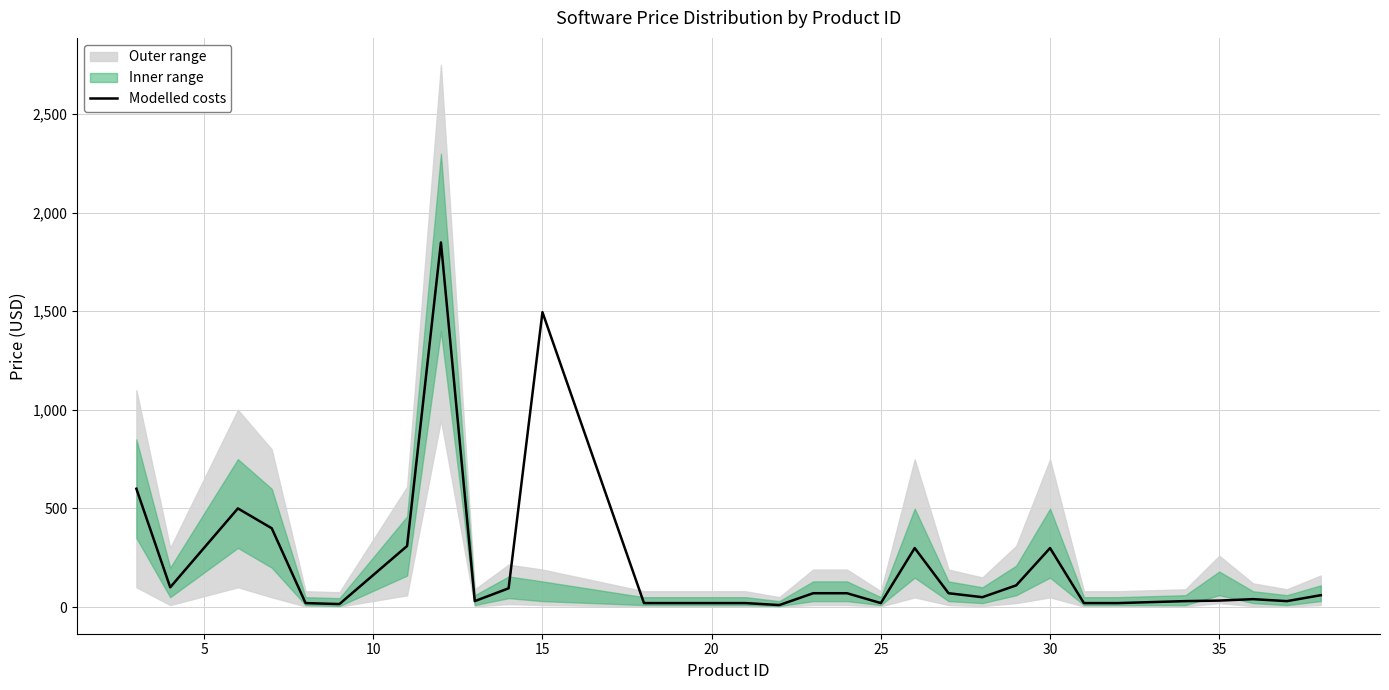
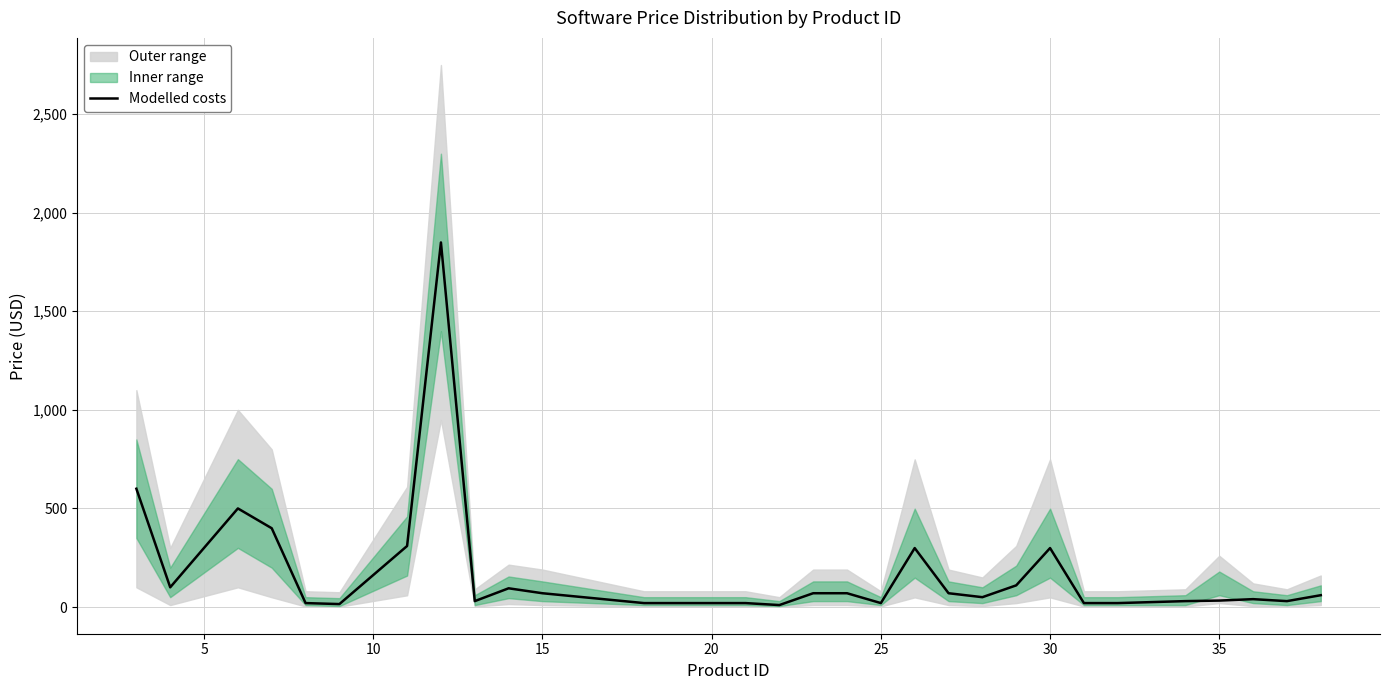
  {
    "Modelled costs": {
-     "15": "1,500",
+     "15": "70",
      "25": "20",
      "30": "300",
      "35": "30"
    }
  }
